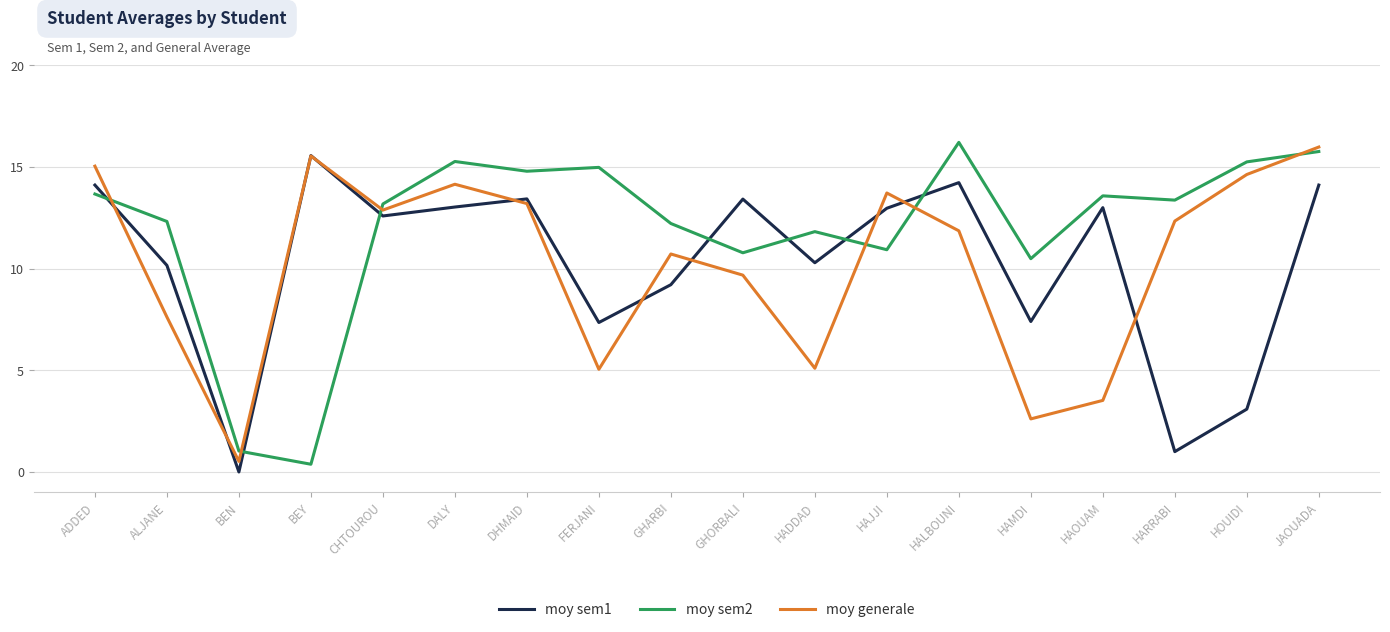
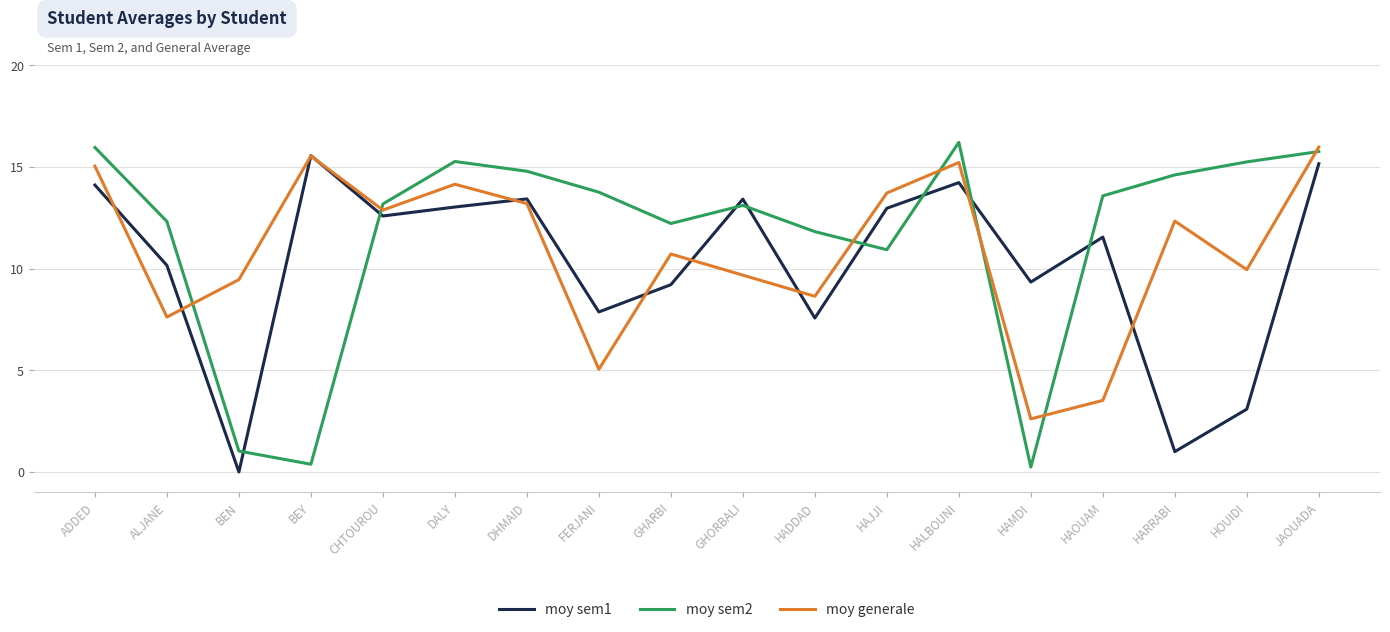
  {
    "moy sem1": {
      "ADDED": 14.1,
      "ALJANE": 10.2,
      "BEN": 0.0,
      "CHTOUROU": 12.6,
      "DALY": 13.0,
      "DHMAID": 13.4,
-     "FERJANI": 7.4,
+     "FERJANI": 7.9,
      "GHARBI": 9.2,
      "GHORBALI": 13.4,
-     "HADDAD": 10.3,
+     "HADDAD": 7.6,
      "HAJJI": 13.0,
      "HALBOUNI": 14.2,
-     "HAMDI": 7.4,
-     "HAOUAM": 13.0,
+     "HAMDI": 9.3,
+     "HAOUAM": 11.6,
      "HARRABI": 1.0,
      "HOUIDI": 3.1,
-     "JAOUADA": 14.1
+     "JAOUADA": 15.2
    },
    "moy sem2": {
-     "ADDED": 13.7,
+     "ADDED": 16.0,
      "ALJANE": 12.3,
      "BEN": 1.0,
      "BEY": 0.4,
      "CHTOUROU": 13.2,
      "DALY": 15.3,
      "DHMAID": 14.8,
-     "FERJANI": 15.0,
+     "FERJANI": 13.8,
      "GHARBI": 12.2,
-     "GHORBALI": 10.8,
+     "GHORBALI": 13.1,
      "HADDAD": 11.8,
      "HAJJI": 10.9,
      "HALBOUNI": 16.2,
-     "HAMDI": 10.5,
+     "HAMDI": 0.2,
      "HAOUAM": 13.6,
-     "HARRABI": 13.4,
+     "HARRABI": 14.6,
      "HOUIDI": 15.3,
      "JAOUADA": 15.8
    },
    "moy generale": {
      "ADDED": 15.0,
      "ALJANE": 7.6,
-     "BEN": 0.5,
+     "BEN": 9.5,
      "CHTOUROU": 12.9,
      "DALY": 14.2,
      "DHMAID": 13.2,
      "FERJANI": 5.1,
      "GHARBI": 10.7,
      "GHORBALI": 9.7,
-     "HADDAD": 5.1,
+     "HADDAD": 8.6,
      "HAJJI": 13.7,
-     "HALBOUNI": 11.9,
+     "HALBOUNI": 15.2,
      "HAMDI": 2.6,
      "HAOUAM": 3.5,
      "HARRABI": 12.3,
-     "HOUIDI": 14.6,
+     "HOUIDI": 10.0,
      "JAOUADA": 16.0
    }
  }
